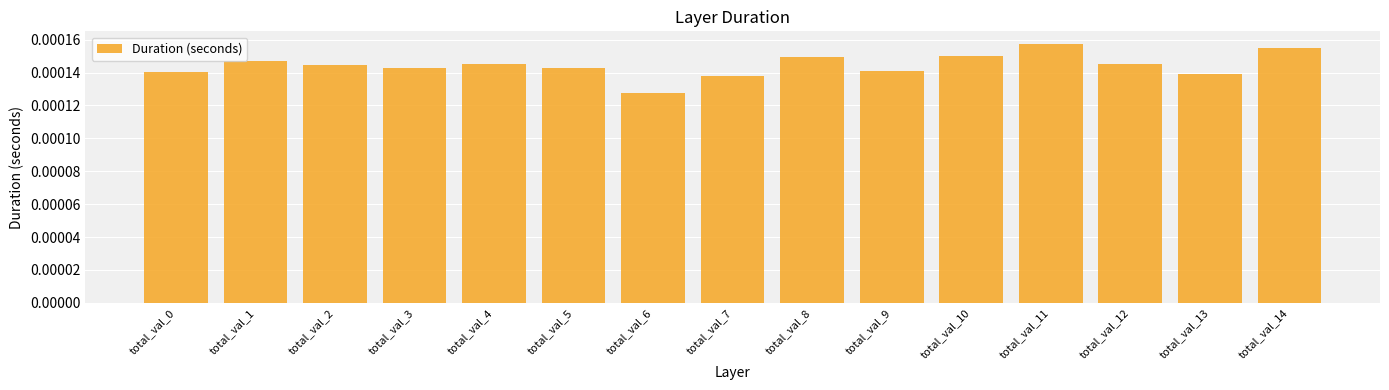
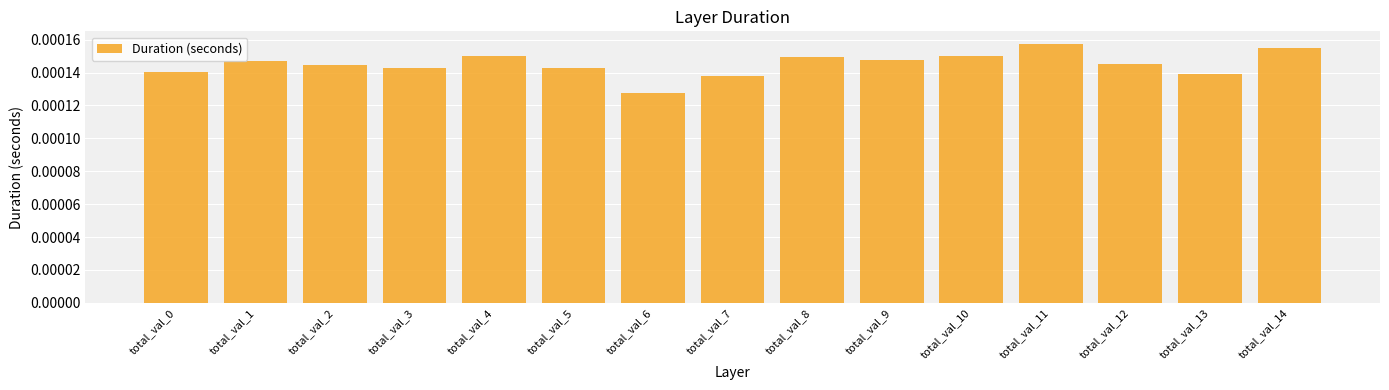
  {
    "total_val_0": 0.000140,
    "total_val_1": 0.000147,
    "total_val_2": 0.000145,
    "total_val_3": 0.000143,
-   "total_val_4": 0.000145,
+   "total_val_4": 0.000150,
    "total_val_5": 0.000142,
    "total_val_6": 0.000128,
    "total_val_7": 0.000138,
    "total_val_8": 0.000149,
-   "total_val_9": 0.000141,
+   "total_val_9": 0.000148,
    "total_val_10": 0.000150,
    "total_val_11": 0.000157,
    "total_val_12": 0.000145,
    "total_val_13": 0.000139,
    "total_val_14": 0.000155
  }
